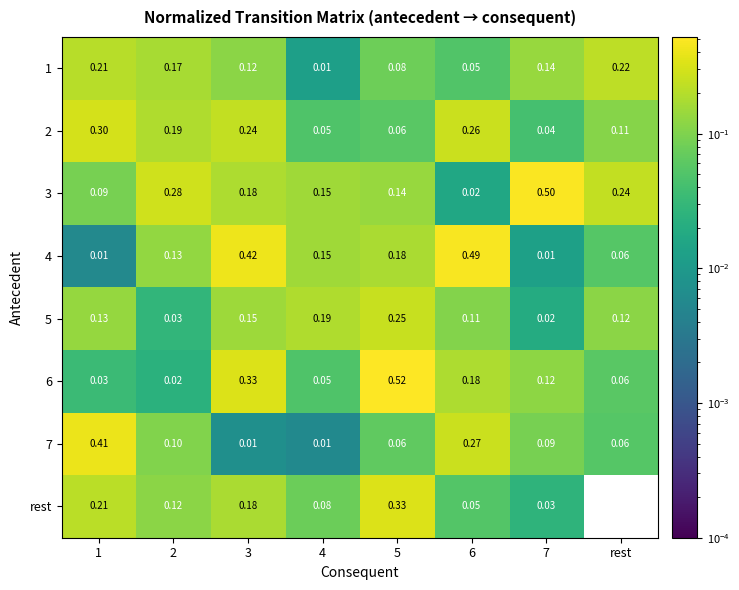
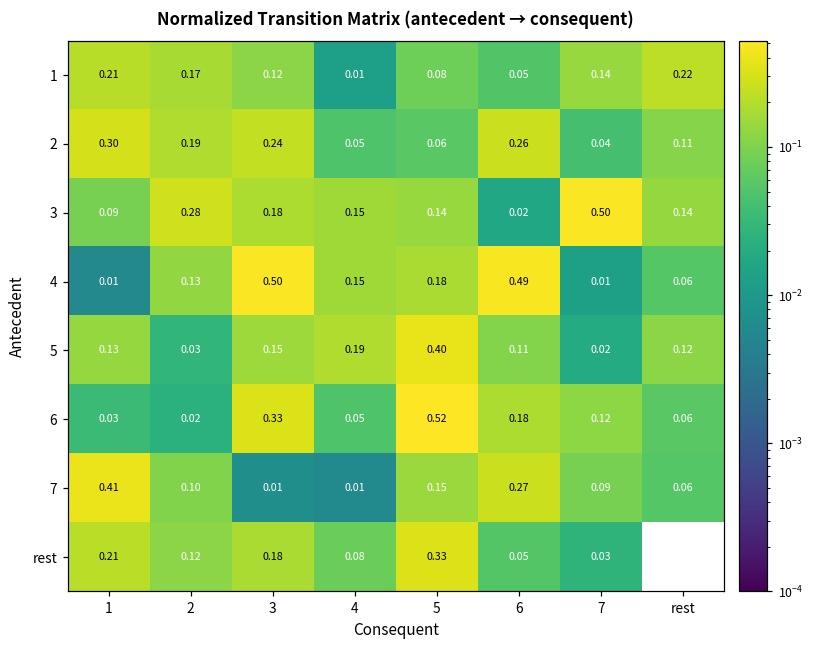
  {
    "1": {
      "1": 0.21,
      "2": 0.17,
      "3": 0.12,
      "4": 0.01,
      "5": 0.08,
      "6": 0.05,
      "7": 0.14,
      "rest": 0.22
    },
    "2": {
      "1": 0.30,
      "2": 0.19,
      "3": 0.24,
      "4": 0.05,
      "5": 0.06,
      "6": 0.26,
      "7": 0.04,
      "rest": 0.11
    },
    "3": {
      "1": 0.09,
      "2": 0.28,
      "3": 0.18,
      "4": 0.15,
      "5": 0.14,
      "6": 0.02,
      "7": 0.50,
-     "rest": 0.24
+     "rest": 0.14
    },
    "4": {
      "1": 0.01,
      "2": 0.13,
-     "3": 0.42,
+     "3": 0.50,
      "4": 0.15,
      "5": 0.18,
      "6": 0.49,
      "7": 0.01,
      "rest": 0.06
    },
    "5": {
      "1": 0.13,
      "2": 0.03,
      "3": 0.15,
      "4": 0.19,
-     "5": 0.25,
+     "5": 0.40,
      "6": 0.11,
      "7": 0.02,
      "rest": 0.12
    },
    "6": {
      "1": 0.03,
      "2": 0.02,
      "3": 0.33,
      "4": 0.05,
      "5": 0.52,
      "6": 0.18,
      "7": 0.12,
      "rest": 0.06
    },
    "7": {
      "1": 0.41,
      "2": 0.10,
      "3": 0.01,
      "4": 0.01,
-     "5": 0.06,
+     "5": 0.15,
      "6": 0.27,
      "7": 0.09,
      "rest": 0.06
    },
    "rest": {
      "1": 0.21,
      "2": 0.12,
      "3": 0.18,
      "4": 0.08,
      "5": 0.33,
      "6": 0.05,
      "7": 0.03
    }
  }
